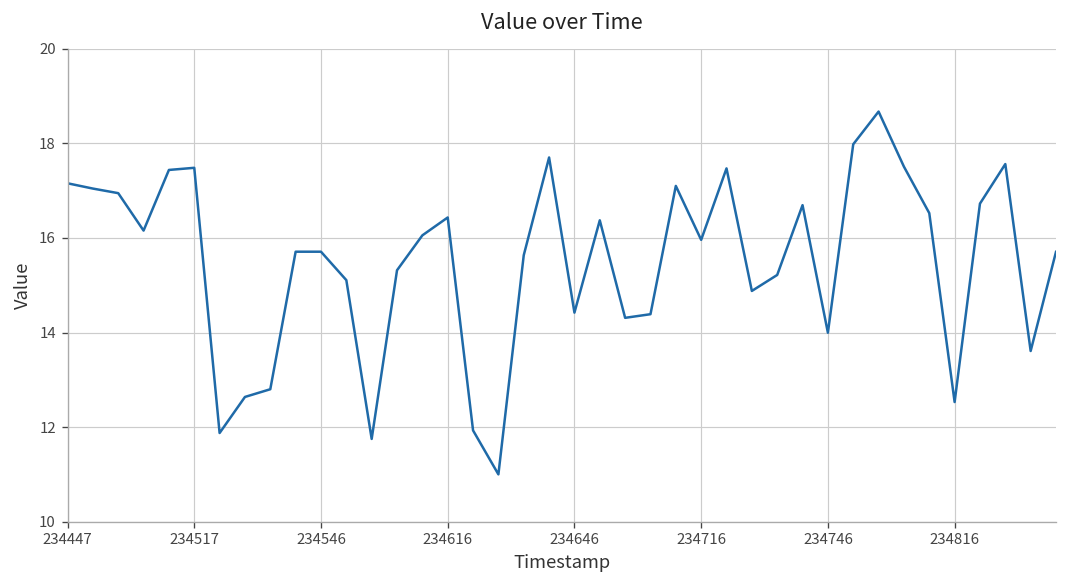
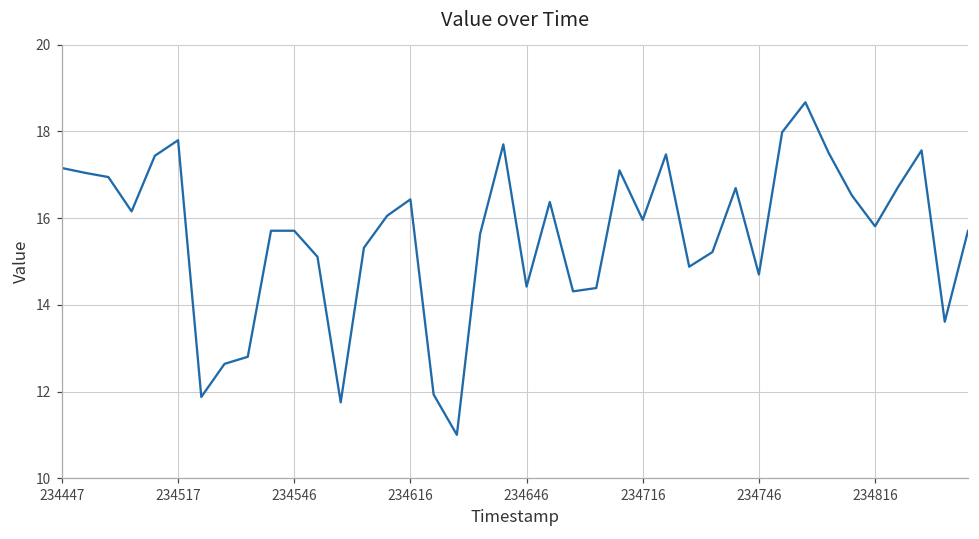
  {
    "234447": 17.2,
-   "234517": 17.5,
+   "234517": 17.8,
    "234546": 15.7,
    "234616": 16.4,
    "234646": 14.4,
    "234716": 16.0,
-   "234746": 14.0,
-   "234816": 12.5
+   "234746": 14.7,
+   "234816": 15.8
  }
